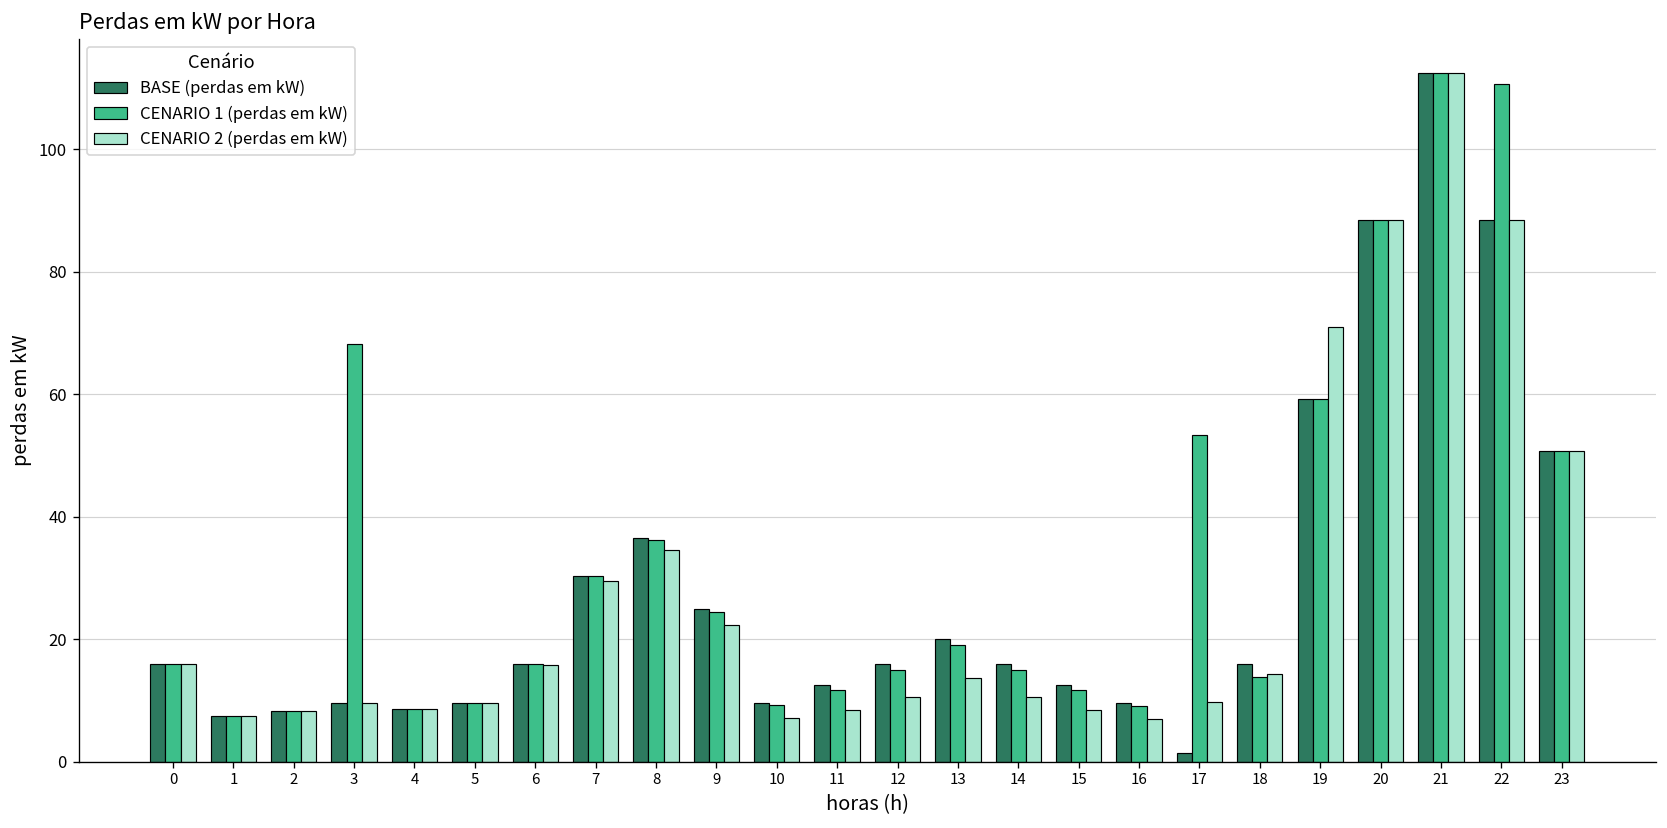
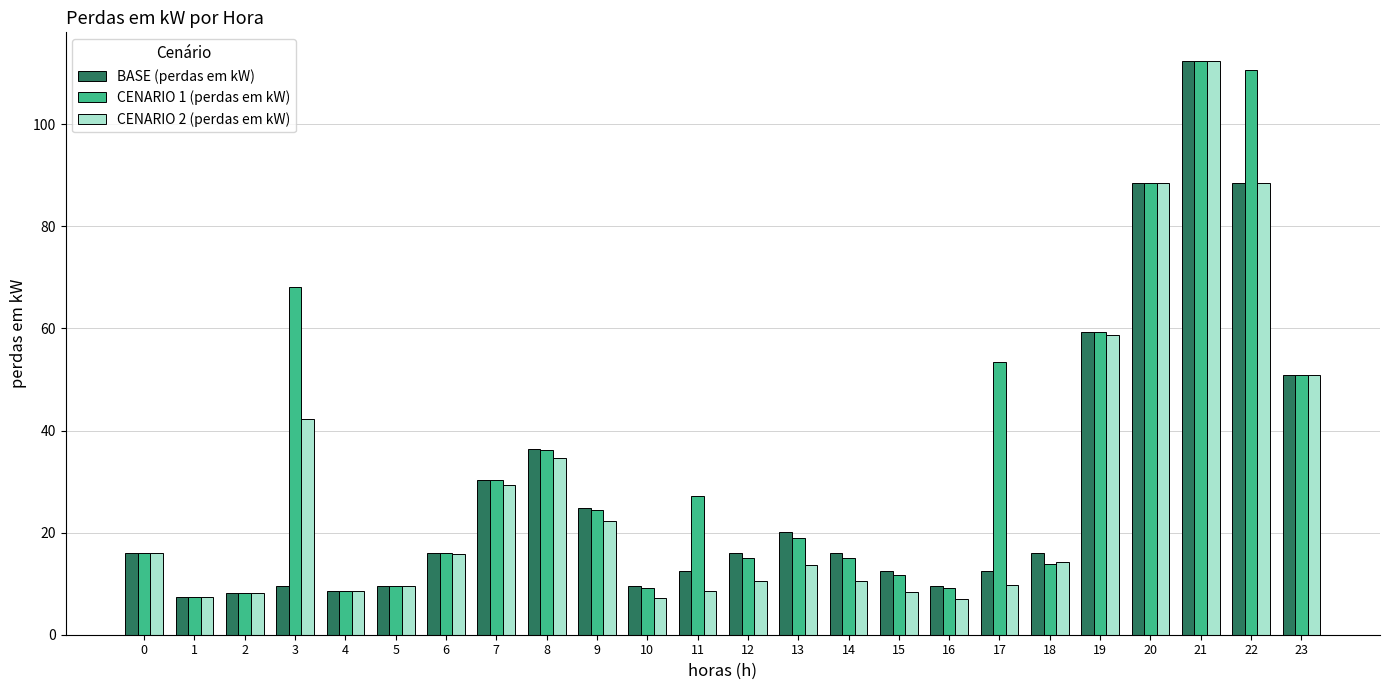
  {
    "BASE (perdas em kW)": {
      "0": 16,
      "1": 7,
      "2": 8,
      "3": 10,
      "4": 9,
      "5": 10,
      "6": 16,
      "7": 30,
      "8": 36,
      "9": 25,
      "10": 10,
      "11": 12,
      "12": 16,
      "13": 20,
      "14": 16,
      "15": 12,
      "16": 10,
-     "17": 1,
+     "17": 12,
      "18": 16,
      "19": 59,
      "20": 88,
      "21": 112,
      "22": 88,
      "23": 51
    },
    "CENARIO 1 (perdas em kW)": {
      "0": 16,
      "1": 7,
      "2": 8,
      "3": 68,
      "4": 9,
      "5": 10,
      "6": 16,
      "7": 30,
      "8": 36,
      "9": 24,
      "10": 9,
-     "11": 12,
+     "11": 27,
      "12": 15,
      "13": 19,
      "14": 15,
      "15": 12,
      "16": 9,
      "17": 53,
      "18": 14,
      "19": 59,
      "20": 88,
      "21": 112,
      "22": 111,
      "23": 51
    },
    "CENARIO 2 (perdas em kW)": {
      "0": 16,
      "1": 7,
      "2": 8,
-     "3": 10,
+     "3": 42,
      "4": 9,
      "5": 10,
      "6": 16,
      "7": 29,
      "8": 35,
      "9": 22,
      "10": 7,
      "11": 8,
      "12": 11,
      "13": 14,
      "14": 11,
      "15": 8,
      "16": 7,
      "17": 10,
      "18": 14,
-     "19": 71,
+     "19": 59,
      "20": 88,
      "21": 112,
      "22": 88,
      "23": 51
    }
  }
